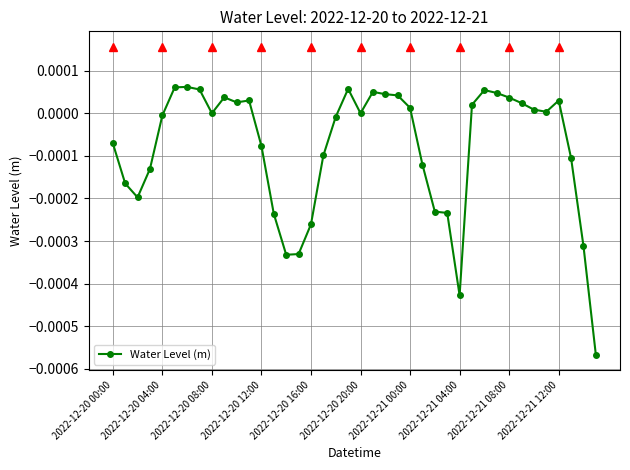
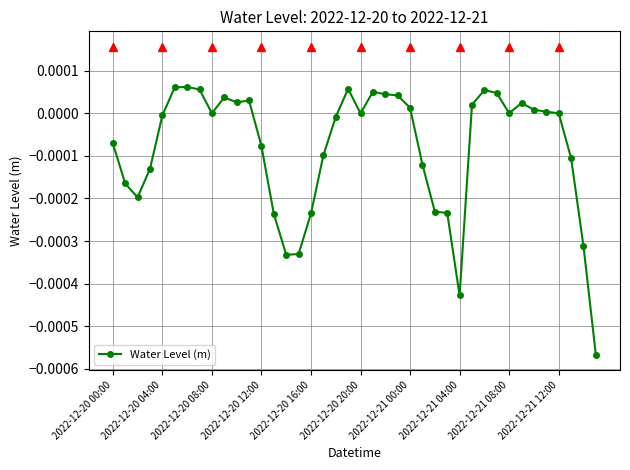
  {
    "Water Level (m)": {
      "2022-12-20 00:00": -0.00007,
      "2022-12-20 04:00": -0.00001,
      "2022-12-20 08:00": 0.00000,
      "2022-12-20 12:00": -0.00008,
-     "2022-12-20 16:00": -0.00026,
+     "2022-12-20 16:00": -0.00024,
      "2022-12-20 20:00": 0.00000,
      "2022-12-21 00:00": 0.00001,
      "2022-12-21 04:00": -0.00043,
-     "2022-12-21 08:00": 0.00004,
-     "2022-12-21 12:00": 0.00003
+     "2022-12-21 08:00": 0.00000,
+     "2022-12-21 12:00": 0.00000
    }
  }
